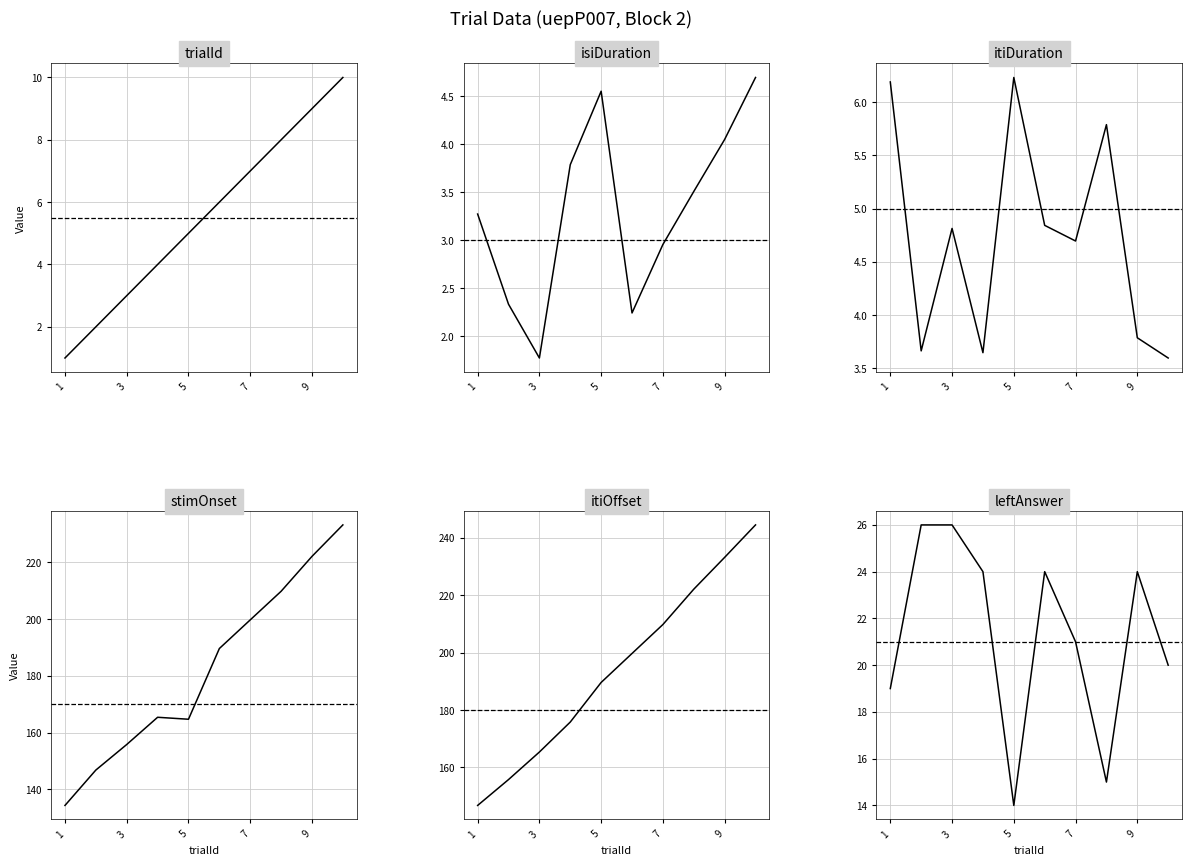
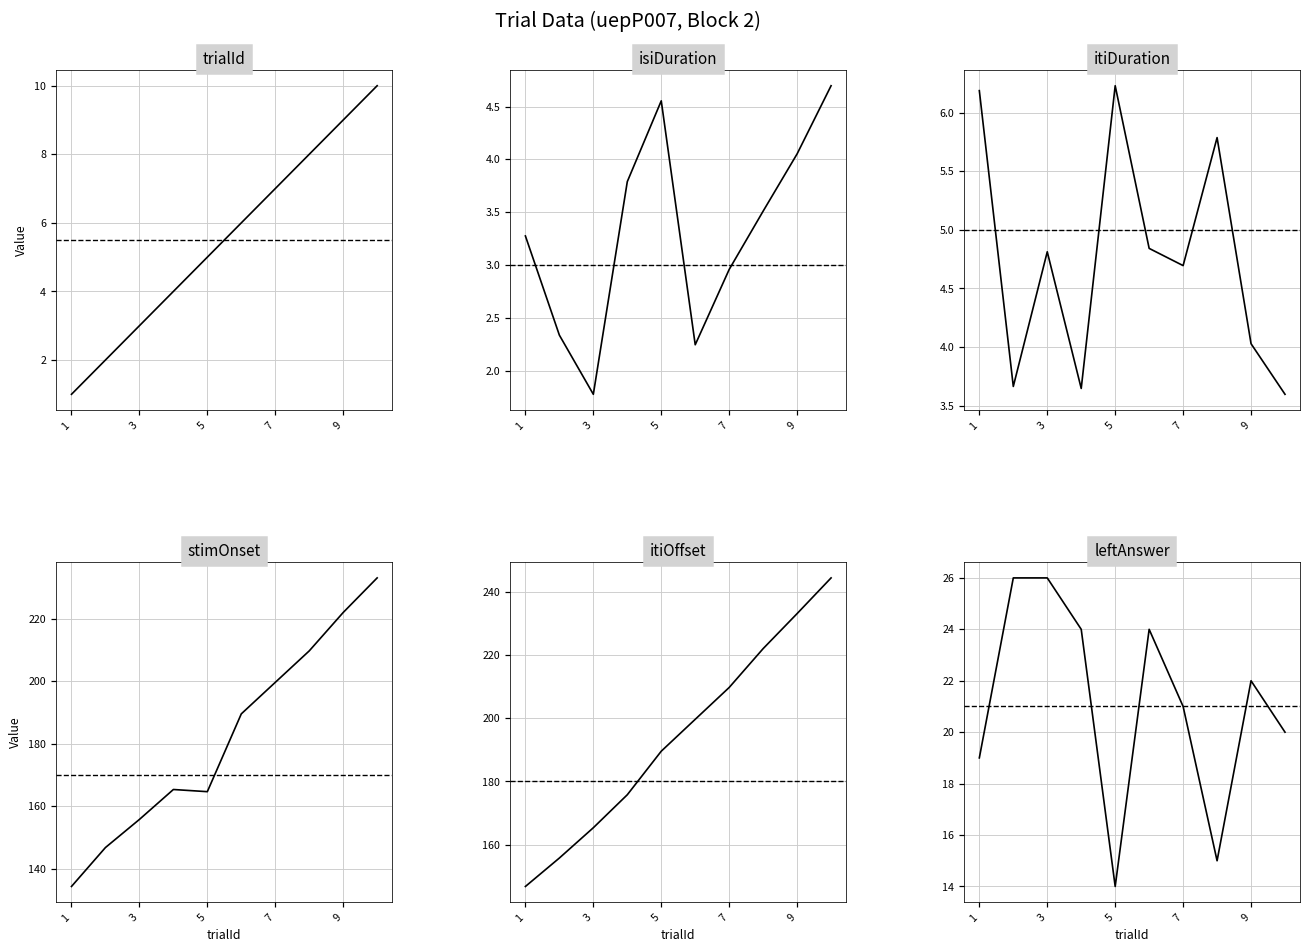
  {
    "trialId": {
      "1": 1.0,
      "3": 3.0,
      "5": 5.0,
      "7": 7.0,
      "9": 9.0
    },
    "isiDuration": {
      "1": 3.3,
      "3": 1.8,
      "5": 4.6,
      "7": 3.0,
      "9": 4.1
    },
    "itiDuration": {
      "1": 6.19,
      "3": 4.81,
      "5": 6.23,
      "7": 4.70,
-     "9": 3.79
+     "9": 4.03
    },
    "stimOnset": {
      "1": 134,
      "3": 156,
      "5": 165,
      "7": 200,
      "9": 222
    },
    "itiOffset": {
      "1": 147,
      "3": 165,
      "5": 190,
      "7": 210,
      "9": 233
    },
    "leftAnswer": {
      "1": 19,
      "3": 26,
      "5": 14,
      "7": 21,
-     "9": 24
+     "9": 22
    }
  }
